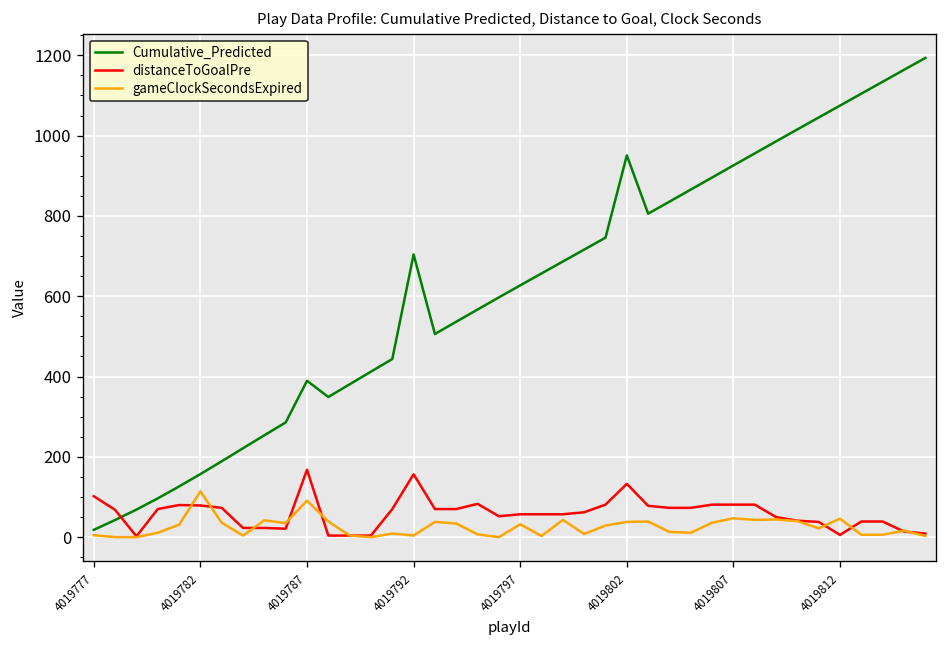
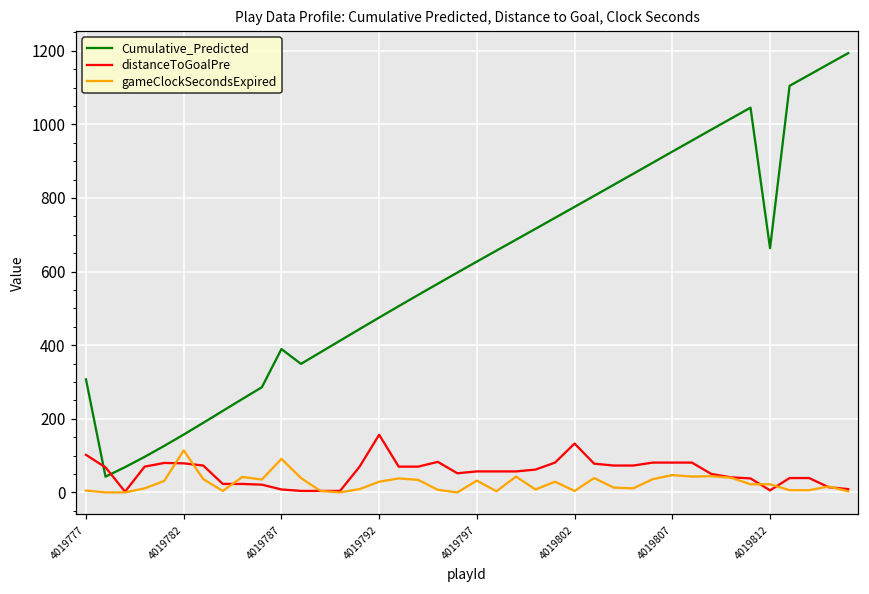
  {
    "Cumulative_Predicted": {
-     "4019777": 20,
+     "4019777": 310,
      "4019782": 160,
      "4019787": 390,
-     "4019792": 700,
+     "4019792": 470,
      "4019797": 630,
-     "4019802": 950,
+     "4019802": 780,
      "4019807": 930,
-     "4019812": 1070
+     "4019812": 660
    },
    "distanceToGoalPre": {
      "4019777": 100,
      "4019782": 80,
-     "4019787": 170,
+     "4019787": 10,
      "4019792": 160,
      "4019797": 60,
      "4019802": 130,
      "4019807": 80,
      "4019812": 10
    },
    "gameClockSecondsExpired": {
      "4019777": 10,
      "4019782": 110,
      "4019787": 90,
-     "4019792": 0,
+     "4019792": 30,
      "4019797": 30,
-     "4019802": 40,
+     "4019802": 0,
      "4019807": 50,
-     "4019812": 50
+     "4019812": 20
    }
  }
